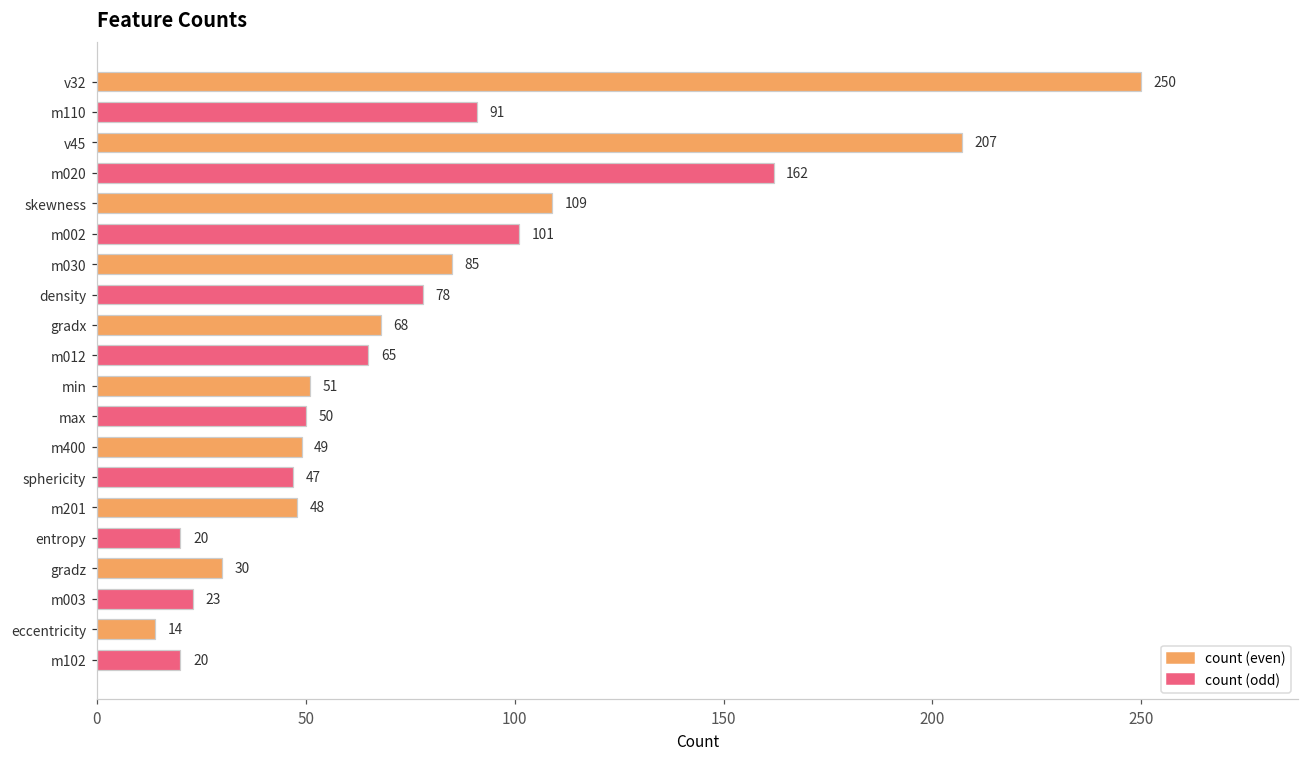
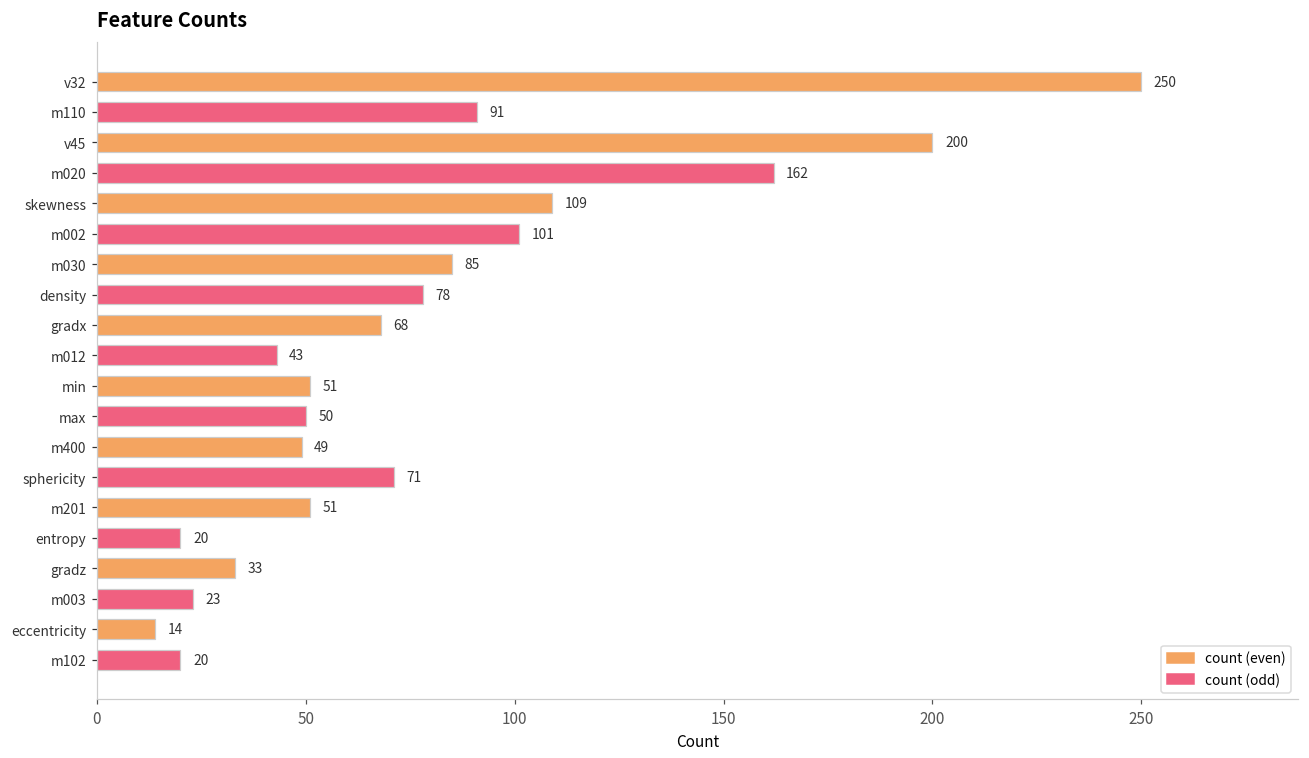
  {
    "v32": 250,
    "m110": 91,
-   "v45": 207,
+   "v45": 200,
    "m020": 162,
    "skewness": 109,
    "m002": 101,
    "m030": 85,
    "density": 78,
    "gradx": 68,
-   "m012": 65,
+   "m012": 43,
    "min": 51,
    "max": 50,
    "m400": 49,
-   "sphericity": 47,
-   "m201": 48,
+   "sphericity": 71,
+   "m201": 51,
    "entropy": 20,
-   "gradz": 30,
+   "gradz": 33,
    "m003": 23,
    "eccentricity": 14,
    "m102": 20
  }
